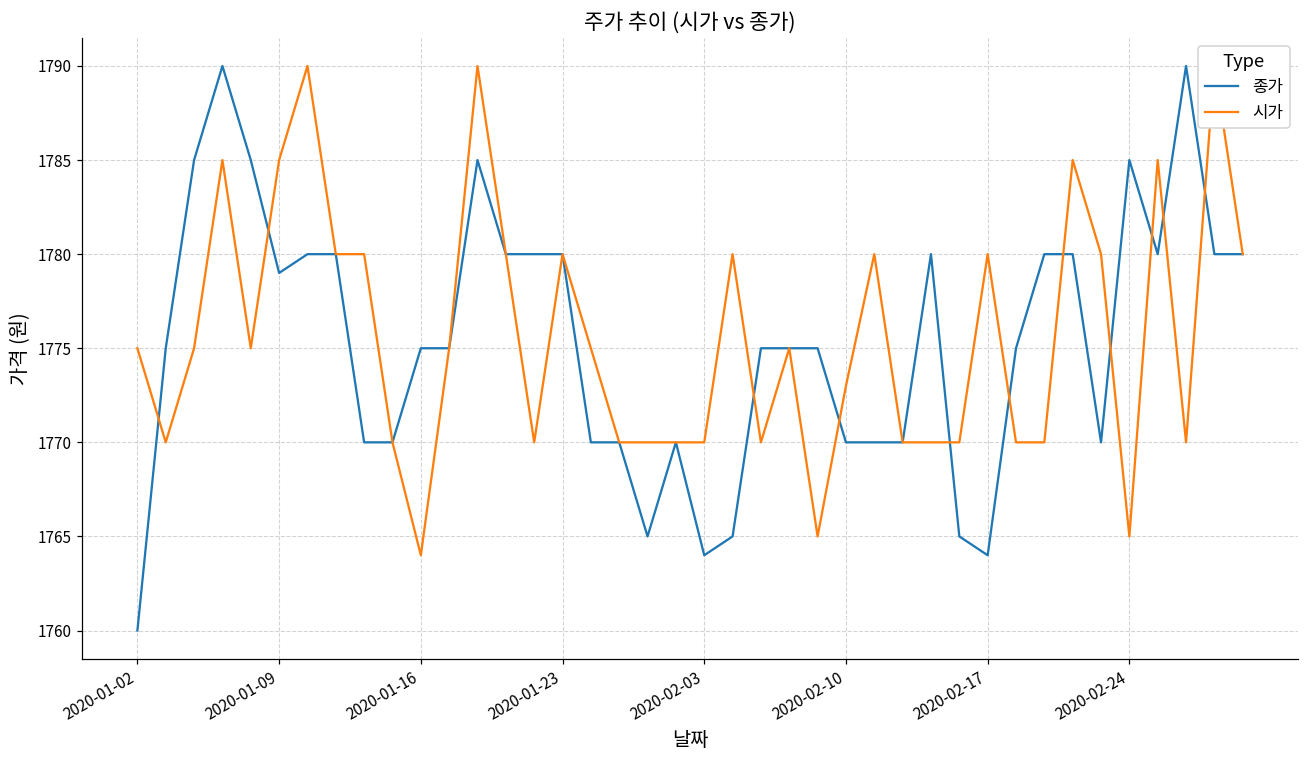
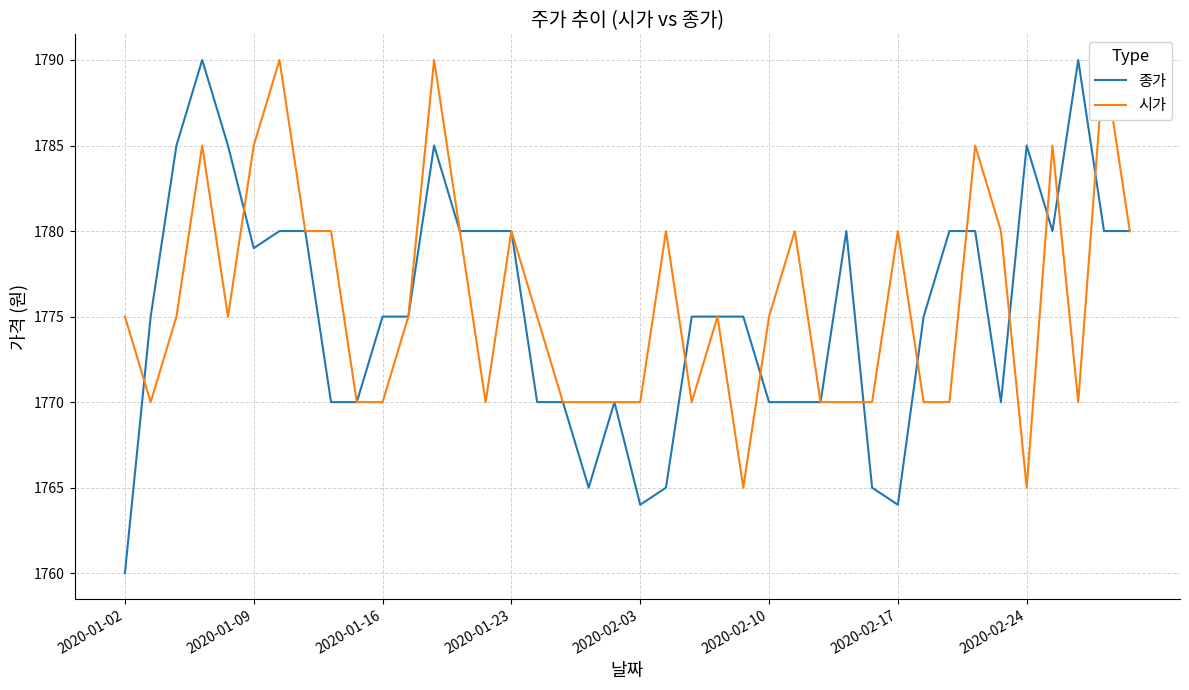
  {
    "종가": {
      "2020-01-02": 1760,
      "2020-01-09": 1779,
      "2020-01-16": 1775,
      "2020-02-03": 1764,
      "2020-02-10": 1770,
      "2020-02-17": 1764,
      "2020-02-24": 1785
    },
    "시가": {
      "2020-01-02": 1775,
      "2020-01-09": 1785,
-     "2020-01-16": 1764,
+     "2020-01-16": 1770,
      "2020-02-03": 1770,
-     "2020-02-10": 1773,
+     "2020-02-10": 1775,
      "2020-02-17": 1780,
      "2020-02-24": 1765
    }
  }
